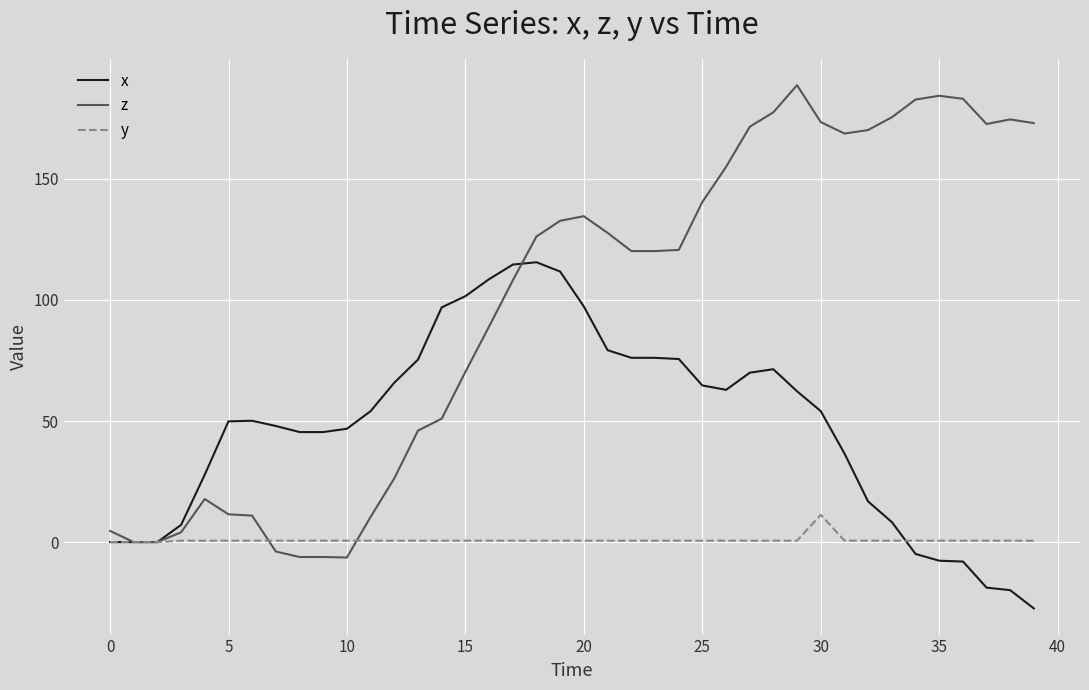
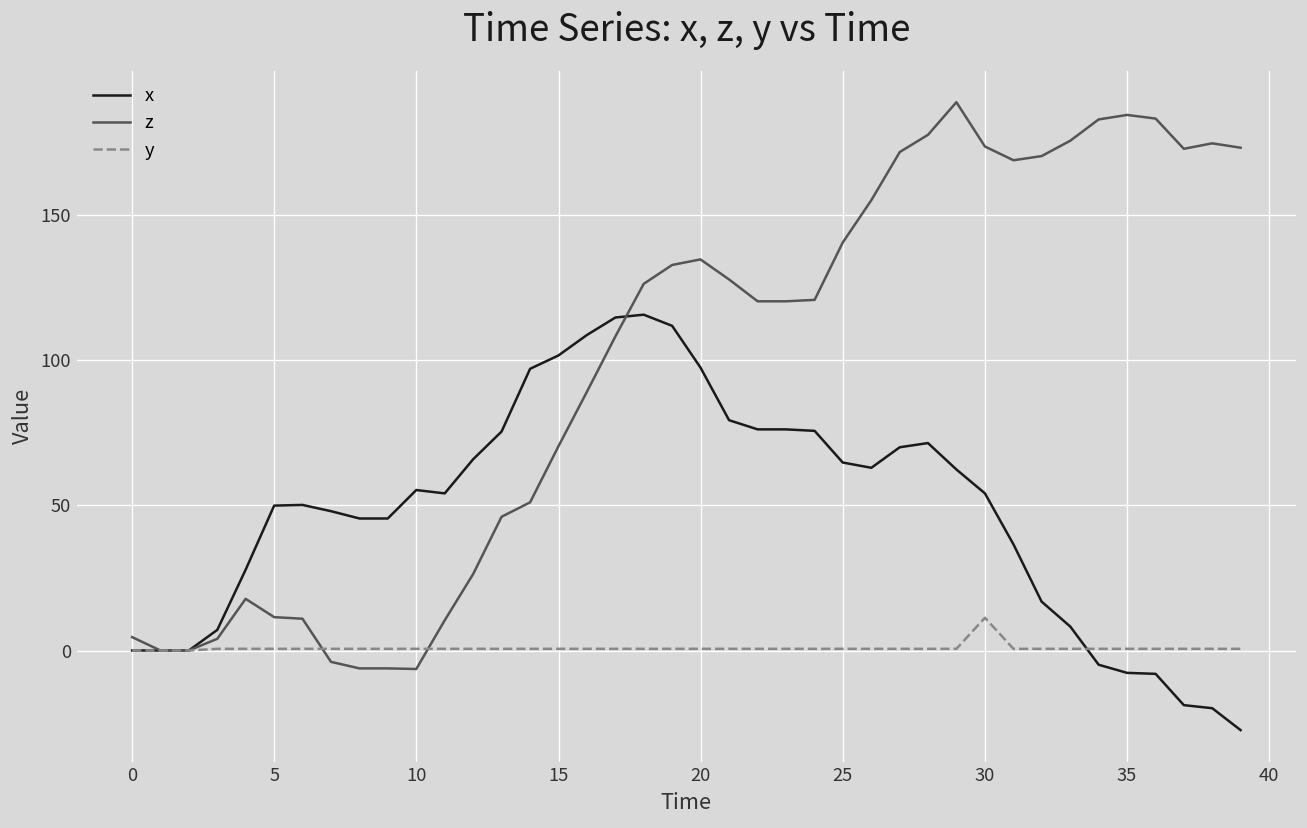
  {
    "x": {
      "5": 50,
-     "10": 47,
+     "10": 55,
      "15": 102,
      "20": 97,
      "25": 65,
      "30": 54,
      "35": -8
    },
    "z": {
      "0": 5,
      "5": 11,
      "10": -6,
      "15": 70,
      "20": 135,
      "25": 140,
      "30": 173,
      "35": 184
    },
    "y": {
      "5": 1,
      "10": 1,
      "15": 1,
      "20": 1,
      "25": 1,
      "30": 11,
      "35": 1
    }
  }
